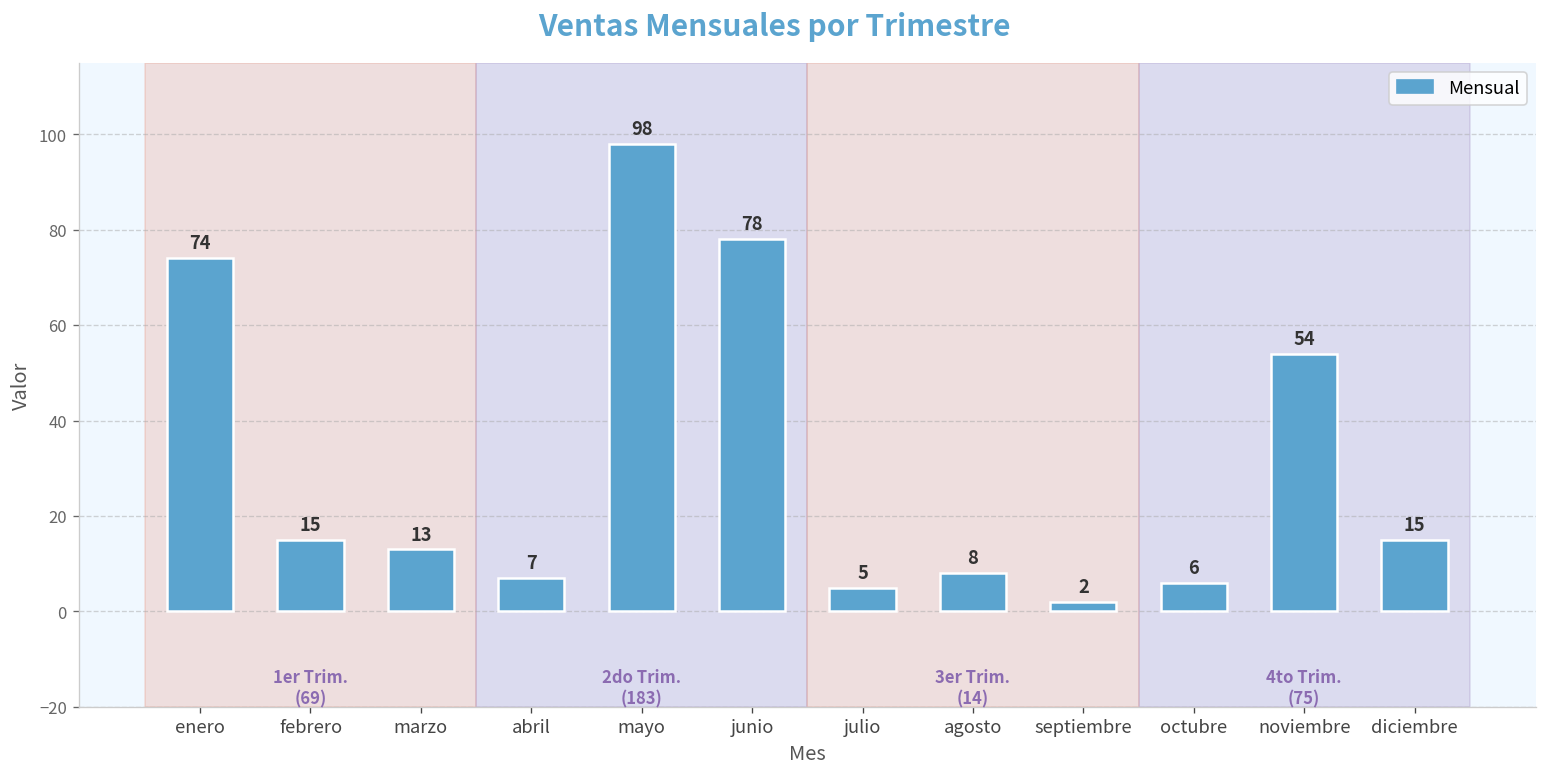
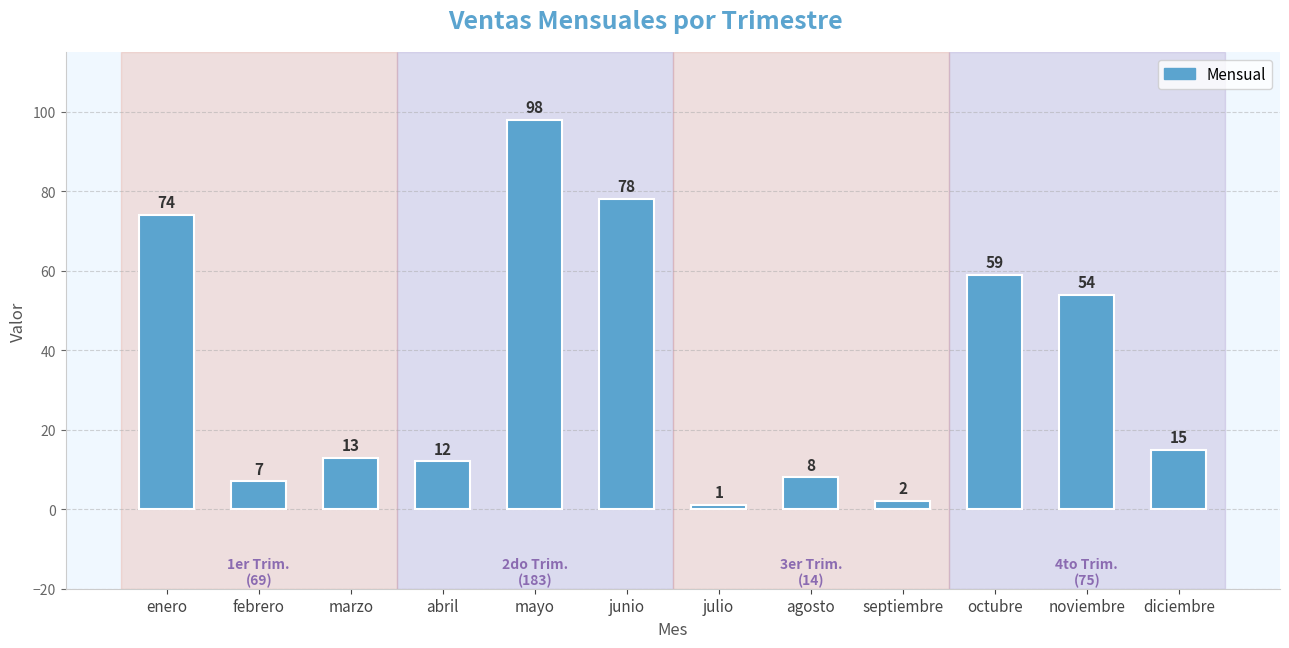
  {
    "enero": 74,
-   "febrero": 15,
+   "febrero": 7,
    "marzo": 13,
-   "abril": 7,
+   "abril": 12,
    "mayo": 98,
    "junio": 78,
-   "julio": 5,
+   "julio": 1,
    "agosto": 8,
    "septiembre": 2,
-   "octubre": 6,
+   "octubre": 59,
    "noviembre": 54,
    "diciembre": 15
  }
